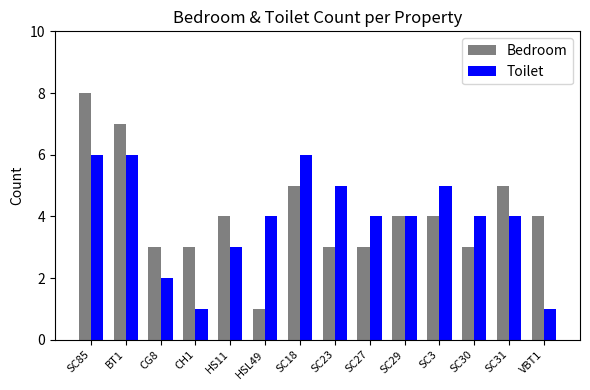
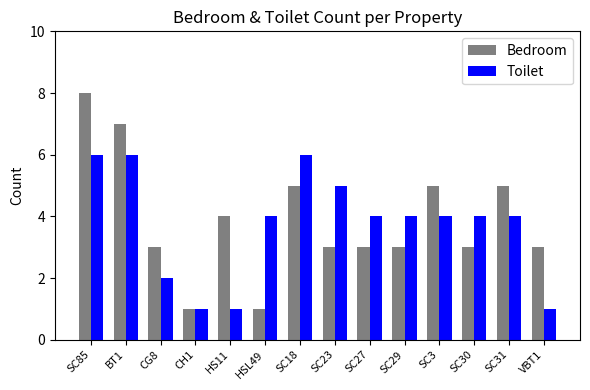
  {
    "Bedroom": {
      "SC85": 8,
      "BT1": 7,
      "CG8": 3,
-     "CH1": 3,
+     "CH1": 1,
      "HS11": 4,
      "HSL49": 1,
      "SC18": 5,
      "SC23": 3,
      "SC27": 3,
-     "SC29": 4,
-     "SC3": 4,
+     "SC29": 3,
+     "SC3": 5,
      "SC30": 3,
      "SC31": 5,
-     "VBT1": 4
+     "VBT1": 3
    },
    "Toilet": {
      "SC85": 6,
      "BT1": 6,
      "CG8": 2,
      "CH1": 1,
-     "HS11": 3,
+     "HS11": 1,
      "HSL49": 4,
      "SC18": 6,
      "SC23": 5,
      "SC27": 4,
      "SC29": 4,
-     "SC3": 5,
+     "SC3": 4,
      "SC30": 4,
      "SC31": 4,
      "VBT1": 1
    }
  }
